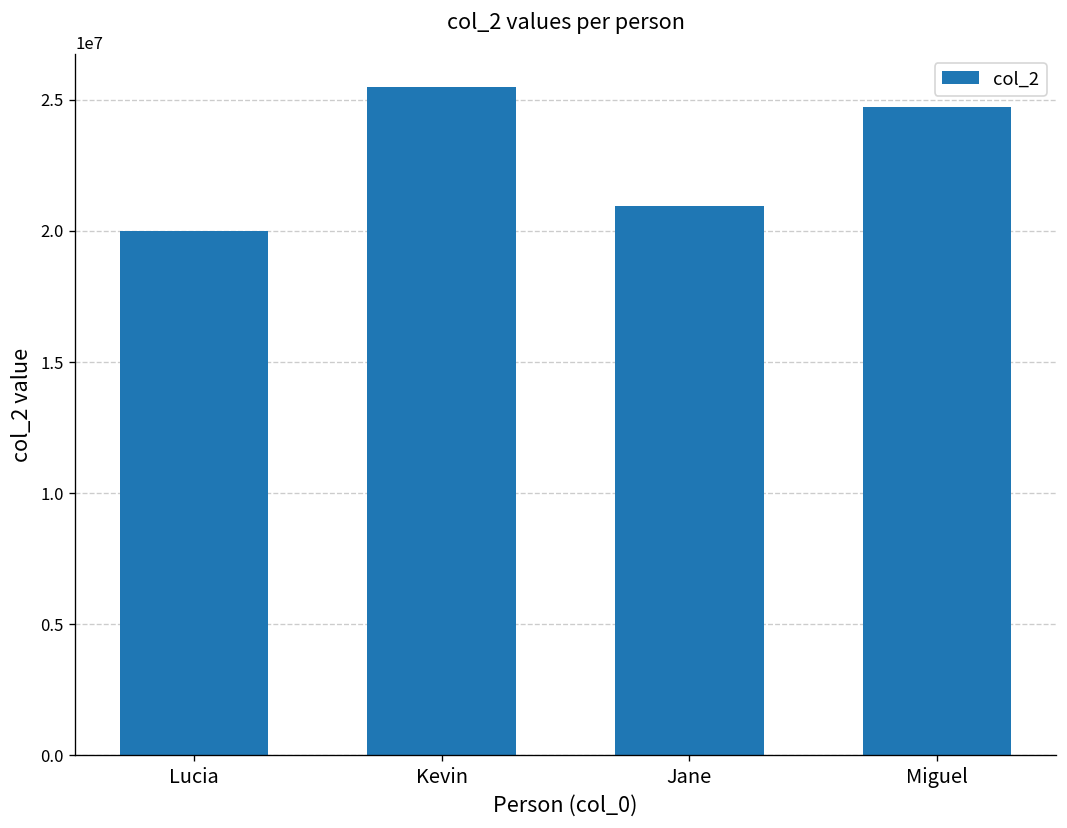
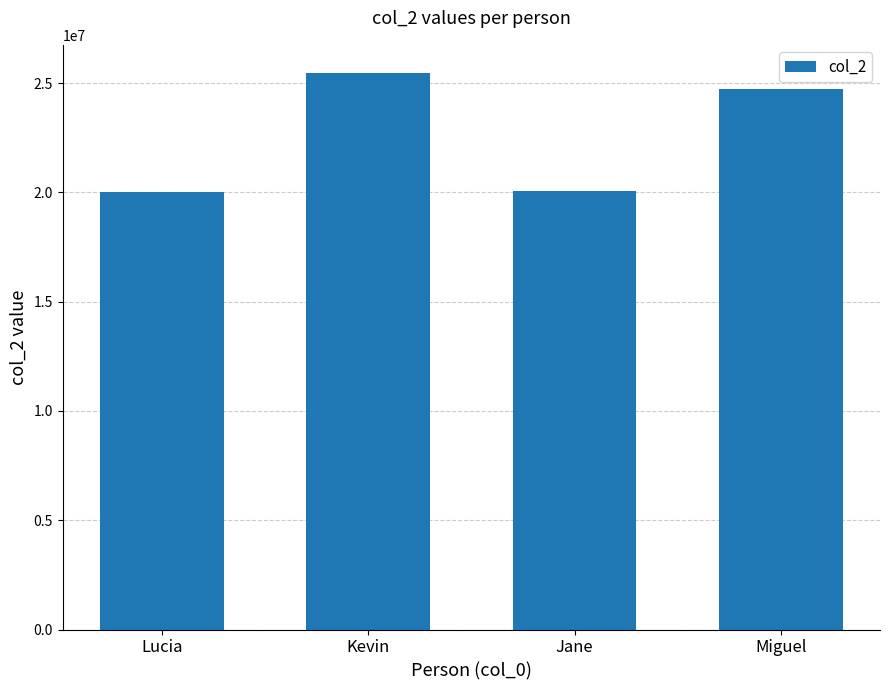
  {
    "Lucia": 20000000,
    "Kevin": 25500000,
-   "Jane": 21000000,
+   "Jane": 20100000,
    "Miguel": 24700000
  }
